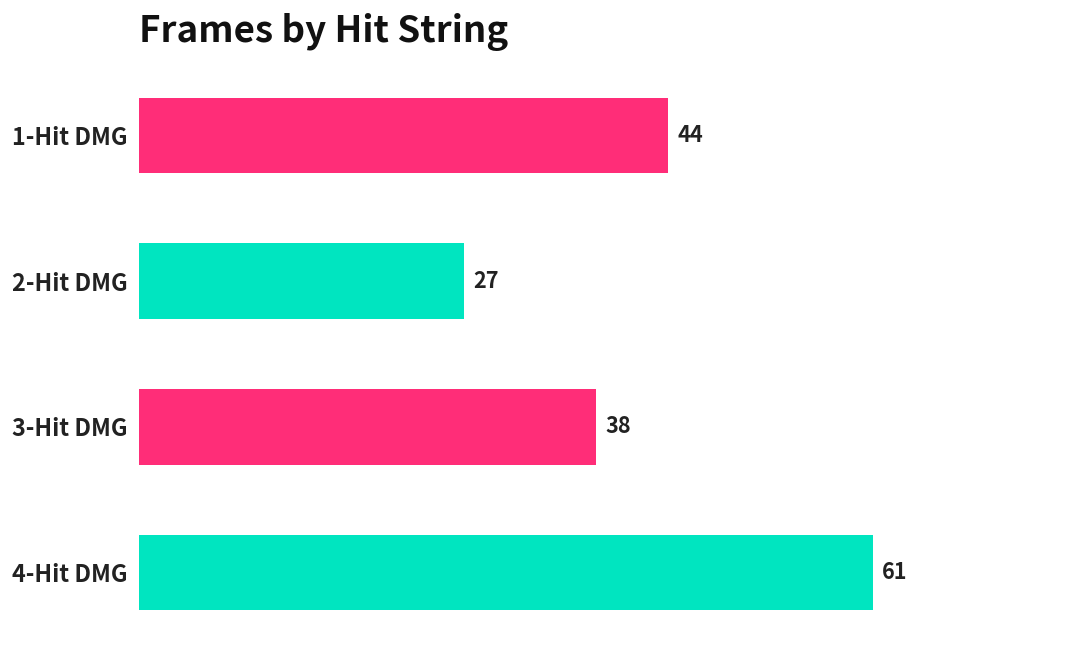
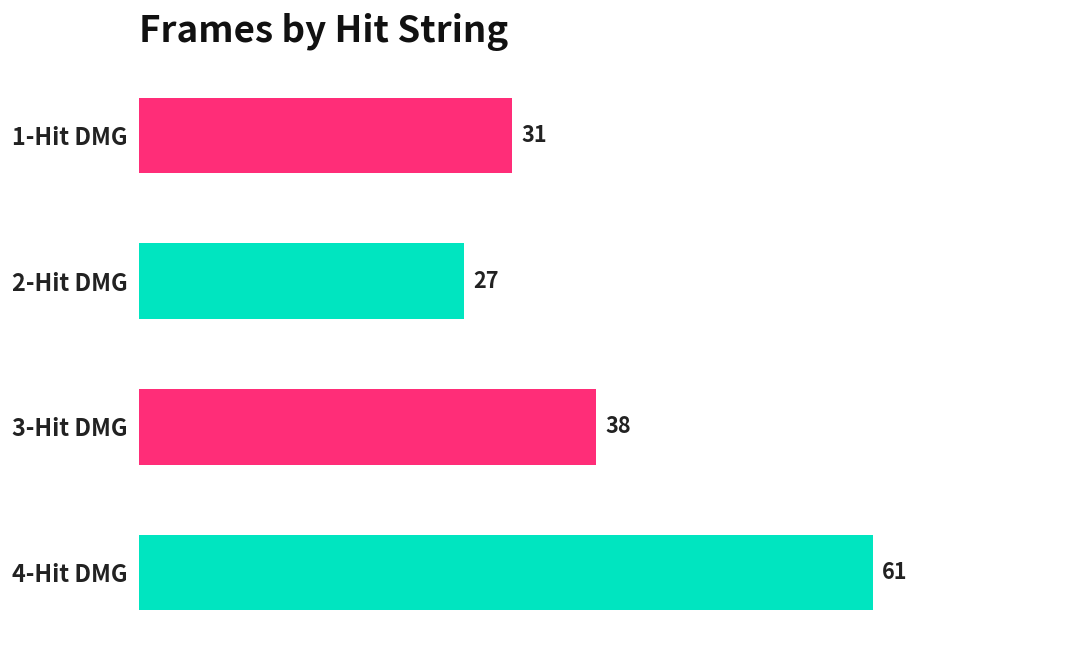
  {
-   "1-Hit DMG": 44,
+   "1-Hit DMG": 31,
    "2-Hit DMG": 27,
    "3-Hit DMG": 38,
    "4-Hit DMG": 61
  }
